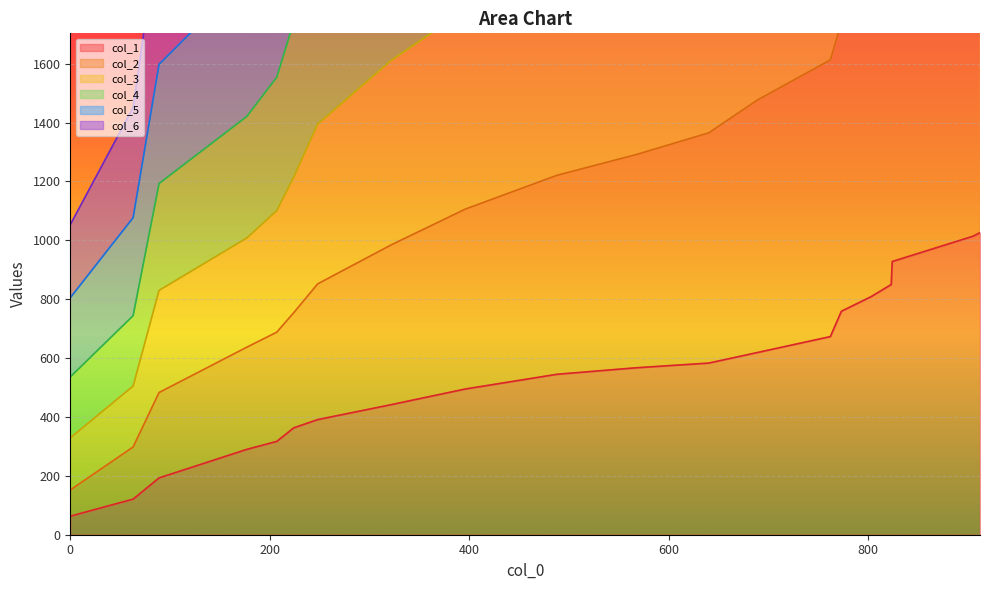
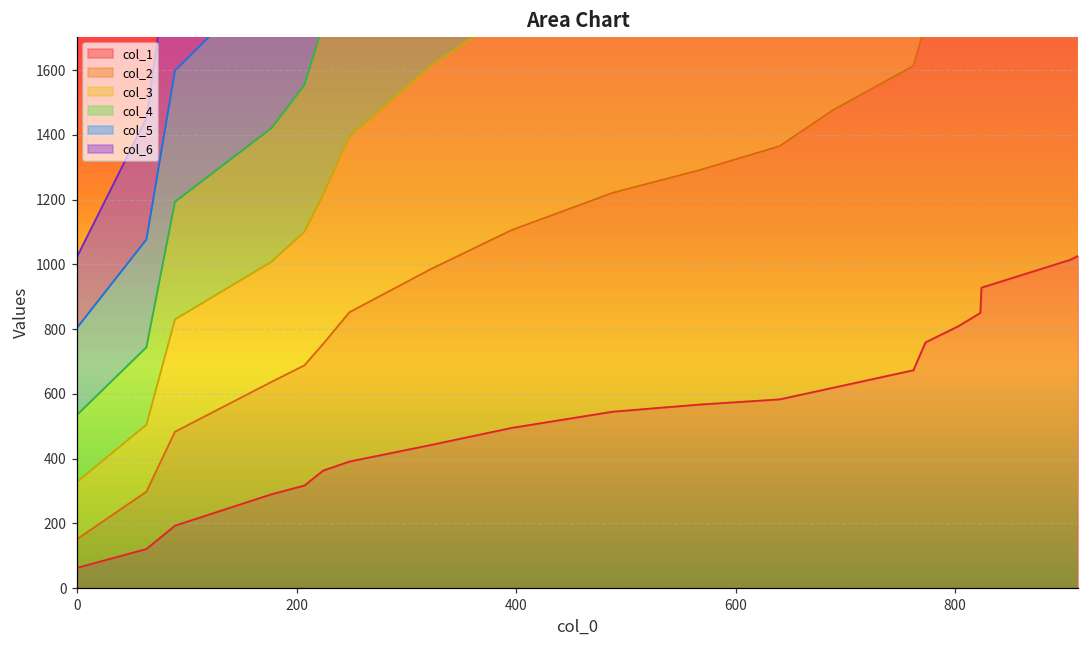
  {
    "col_4": {
      "0": 210
    },
    "col_5": {
      "0": 270
    },
    "col_6": {
-     "0": 250
+     "0": 220
    }
  }
